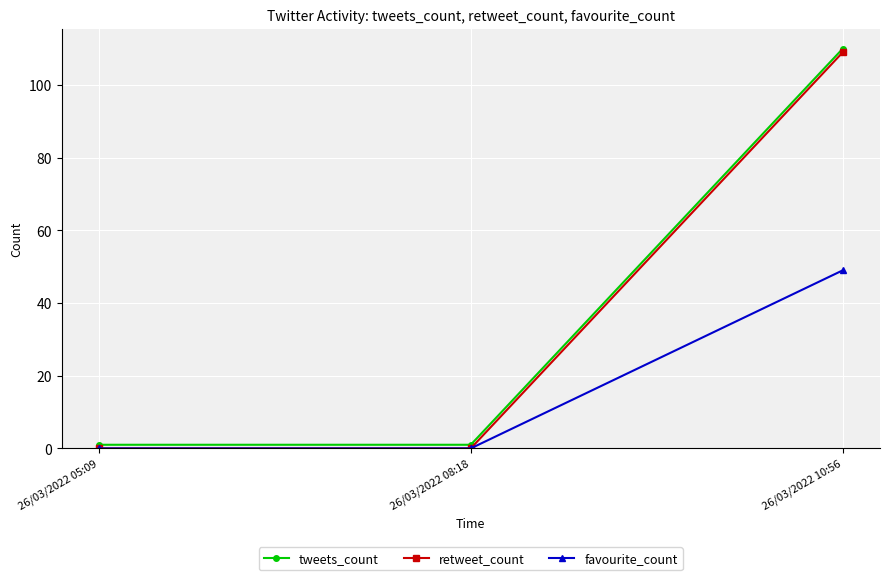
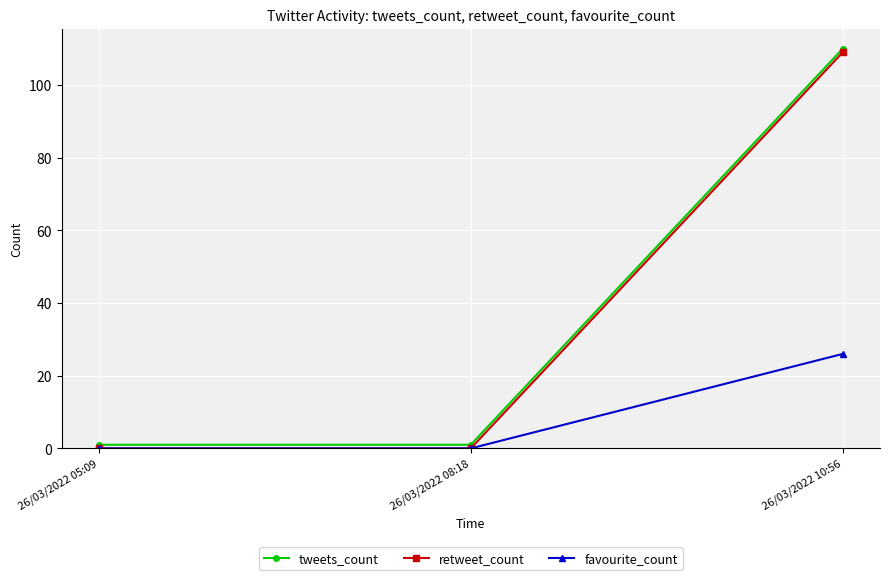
  {
    "tweets_count": {
      "26/03/2022 05:09": 1,
      "26/03/2022 08:18": 1,
      "26/03/2022 10:56": 110
    },
    "retweet_count": {
      "26/03/2022 10:56": 109
    },
    "favourite_count": {
-     "26/03/2022 10:56": 49
+     "26/03/2022 10:56": 26
    }
  }
